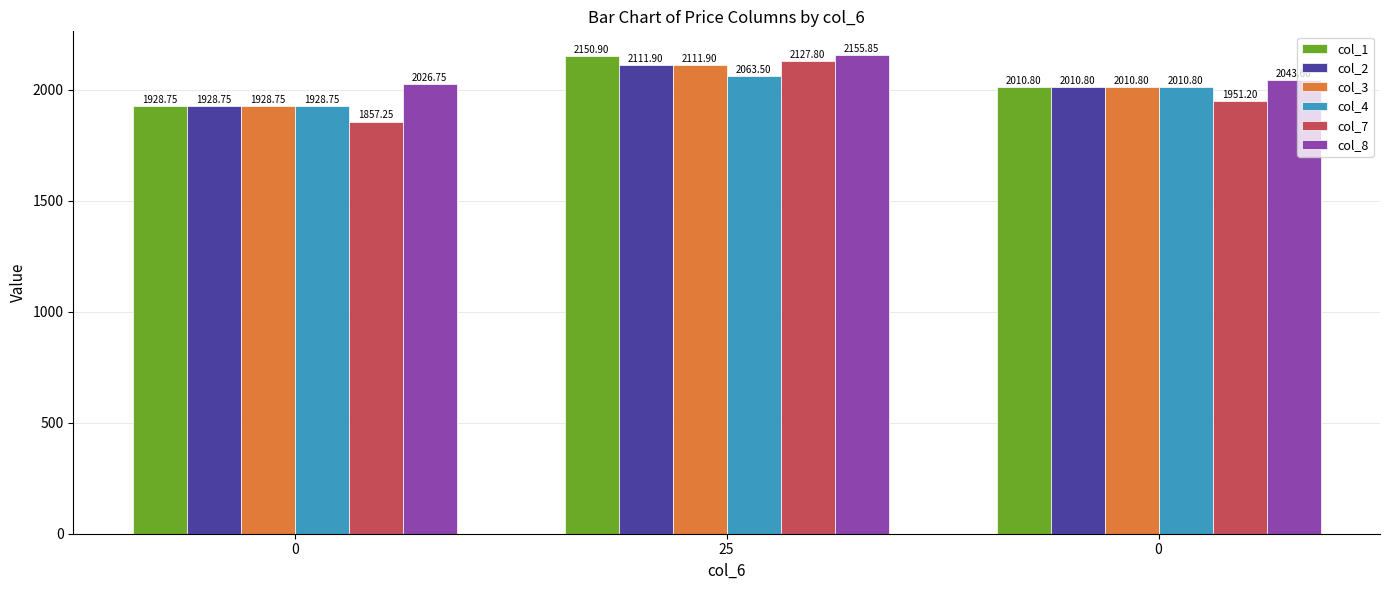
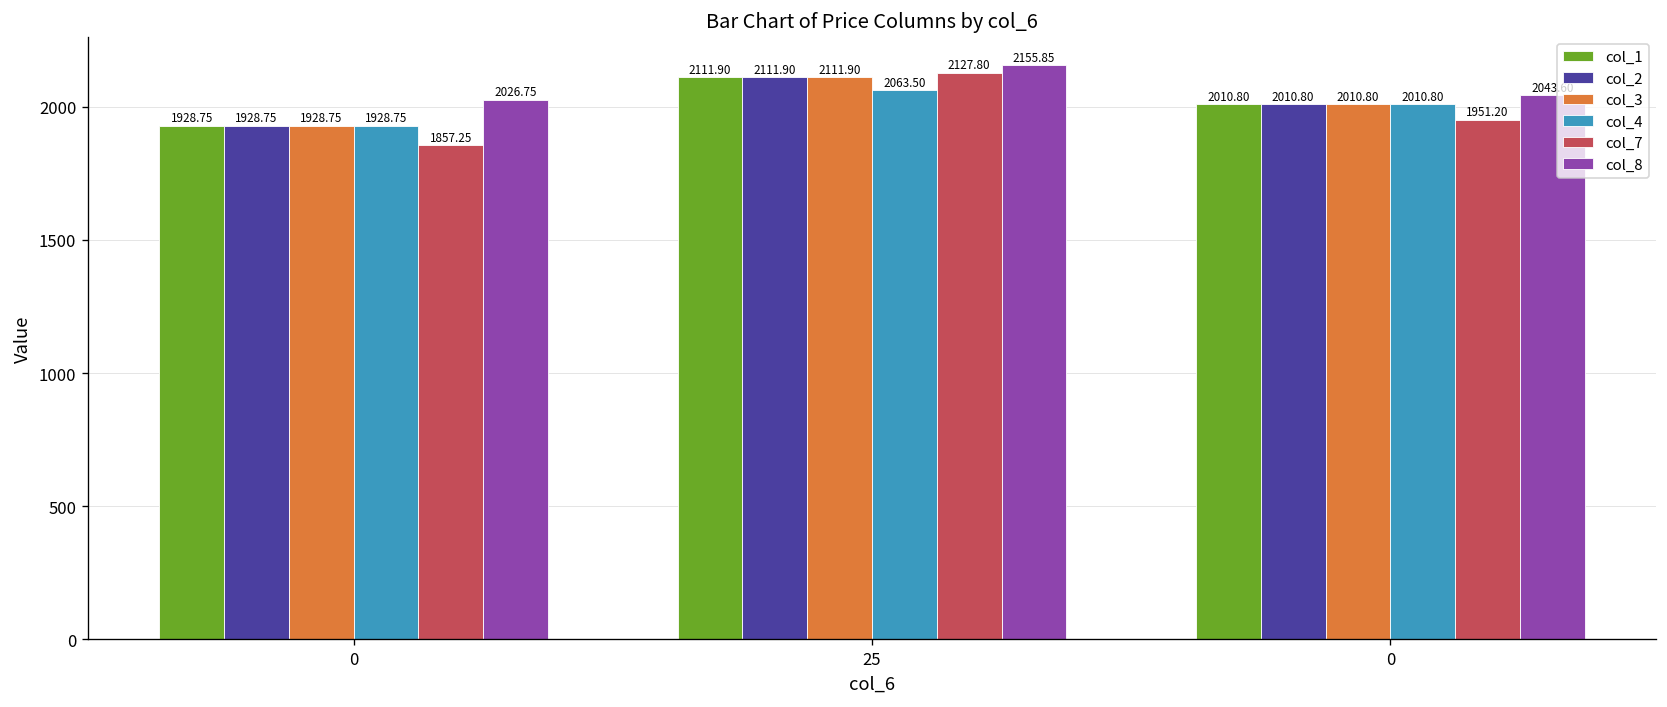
  {
    "col_1": {
-     "25": 2150.90
+     "25": 2111.90
    },
    "col_2": {
      "25": 2111.90
    },
    "col_3": {
      "25": 2111.90
    },
    "col_4": {
      "25": 2063.50
    },
    "col_7": {
      "25": 2127.80
    },
    "col_8": {
      "25": 2155.85
    }
  }
